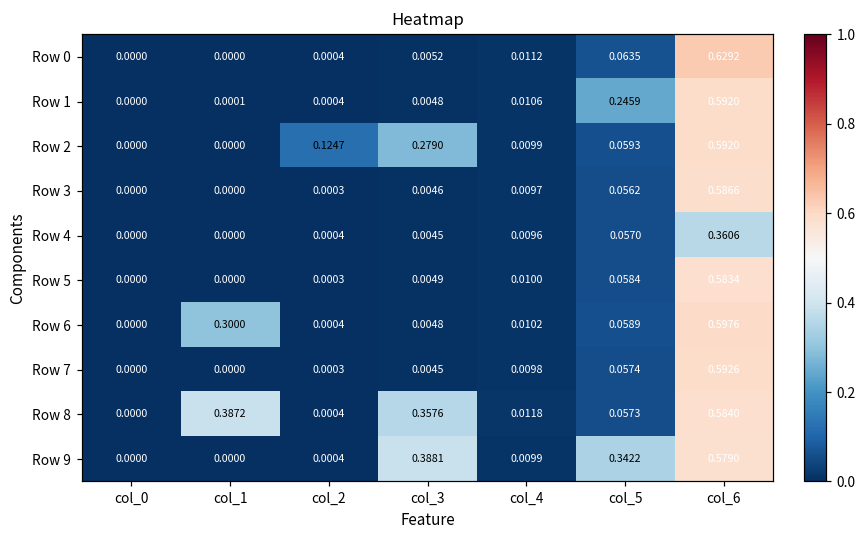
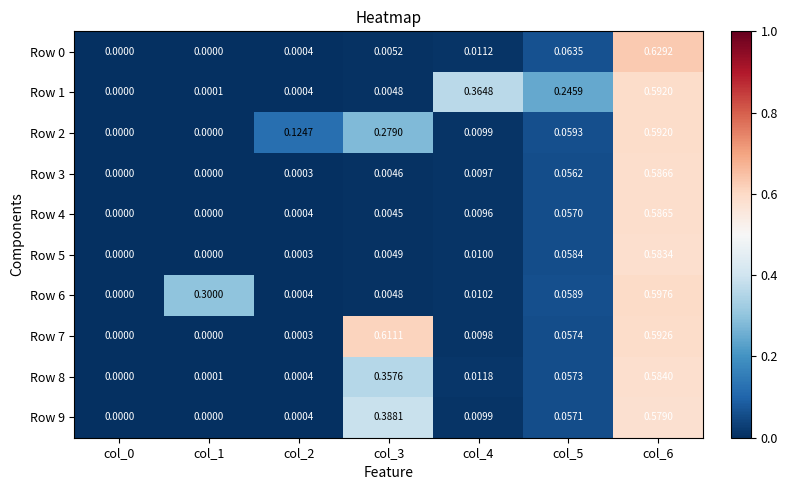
  {
    "Row 0": {
      "col_0": 0.0000,
      "col_1": 0.0000,
      "col_2": 0.0004,
      "col_3": 0.0052,
      "col_4": 0.0112,
      "col_5": 0.0635,
      "col_6": 0.6292
    },
    "Row 1": {
      "col_0": 0.0000,
      "col_1": 0.0001,
      "col_2": 0.0004,
      "col_3": 0.0048,
-     "col_4": 0.0106,
+     "col_4": 0.3648,
      "col_5": 0.2459,
      "col_6": 0.5920
    },
    "Row 2": {
      "col_0": 0.0000,
      "col_1": 0.0000,
      "col_2": 0.1247,
      "col_3": 0.2790,
      "col_4": 0.0099,
      "col_5": 0.0593,
      "col_6": 0.5920
    },
    "Row 3": {
      "col_0": 0.0000,
      "col_1": 0.0000,
      "col_2": 0.0003,
      "col_3": 0.0046,
      "col_4": 0.0097,
      "col_5": 0.0562,
      "col_6": 0.5866
    },
    "Row 4": {
      "col_0": 0.0000,
      "col_1": 0.0000,
      "col_2": 0.0004,
      "col_3": 0.0045,
      "col_4": 0.0096,
      "col_5": 0.0570,
-     "col_6": 0.3606
+     "col_6": 0.5865
    },
    "Row 5": {
      "col_0": 0.0000,
      "col_1": 0.0000,
      "col_2": 0.0003,
      "col_3": 0.0049,
      "col_4": 0.0100,
      "col_5": 0.0584,
      "col_6": 0.5834
    },
    "Row 6": {
      "col_0": 0.0000,
      "col_1": 0.3000,
      "col_2": 0.0004,
      "col_3": 0.0048,
      "col_4": 0.0102,
      "col_5": 0.0589,
      "col_6": 0.5976
    },
    "Row 7": {
      "col_0": 0.0000,
      "col_1": 0.0000,
      "col_2": 0.0003,
-     "col_3": 0.0045,
+     "col_3": 0.6111,
      "col_4": 0.0098,
      "col_5": 0.0574,
      "col_6": 0.5926
    },
    "Row 8": {
      "col_0": 0.0000,
-     "col_1": 0.3872,
+     "col_1": 0.0001,
      "col_2": 0.0004,
      "col_3": 0.3576,
      "col_4": 0.0118,
      "col_5": 0.0573,
      "col_6": 0.5840
    },
    "Row 9": {
      "col_0": 0.0000,
      "col_1": 0.0000,
      "col_2": 0.0004,
      "col_3": 0.3881,
      "col_4": 0.0099,
-     "col_5": 0.3422
+     "col_5": 0.0571
    }
  }
